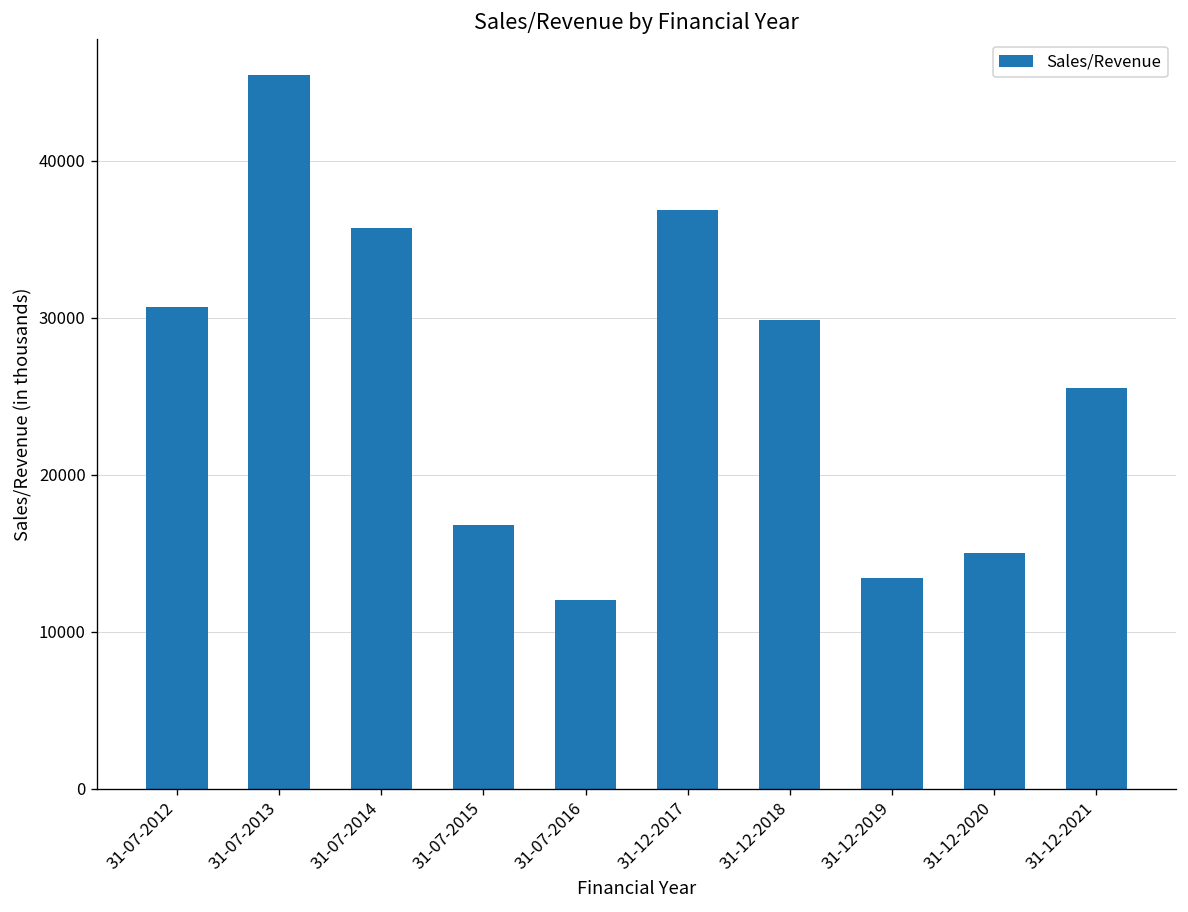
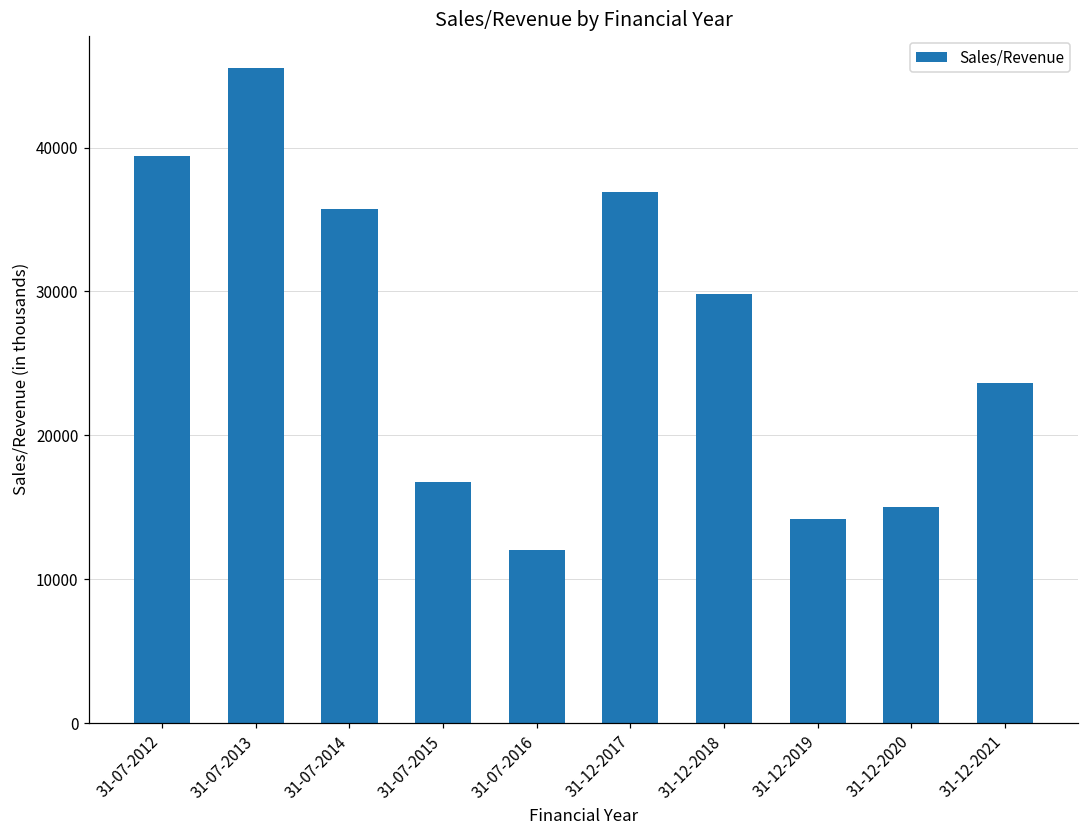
  {
-   "31-07-2012": 30700,
+   "31-07-2012": 39400,
    "31-07-2013": 45500,
    "31-07-2014": 35700,
    "31-07-2015": 16800,
    "31-07-2016": 12000,
    "31-12-2017": 36900,
    "31-12-2018": 29800,
-   "31-12-2019": 13400,
+   "31-12-2019": 14200,
    "31-12-2020": 15000,
-   "31-12-2021": 25600
+   "31-12-2021": 23600
  }
